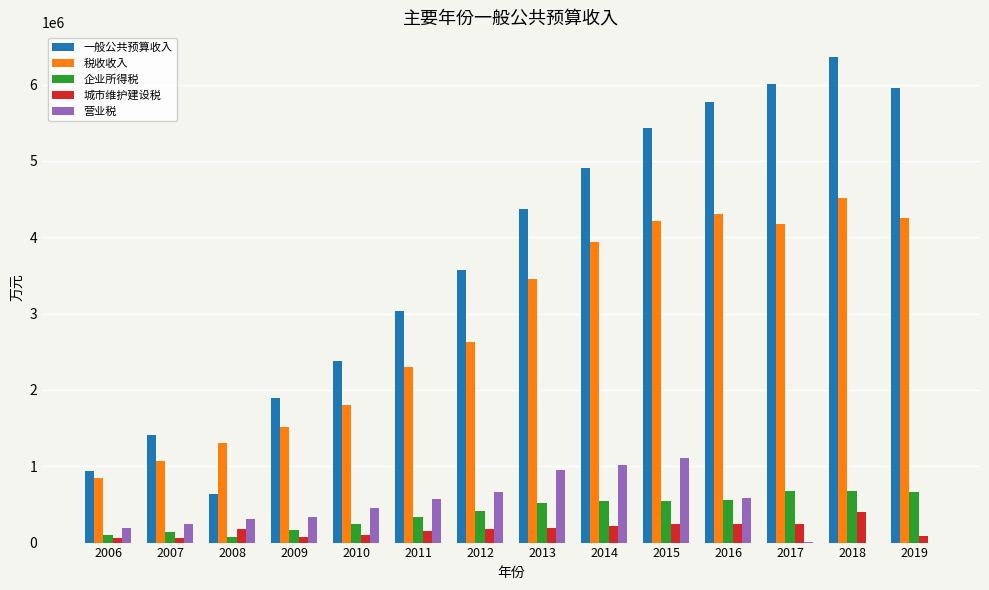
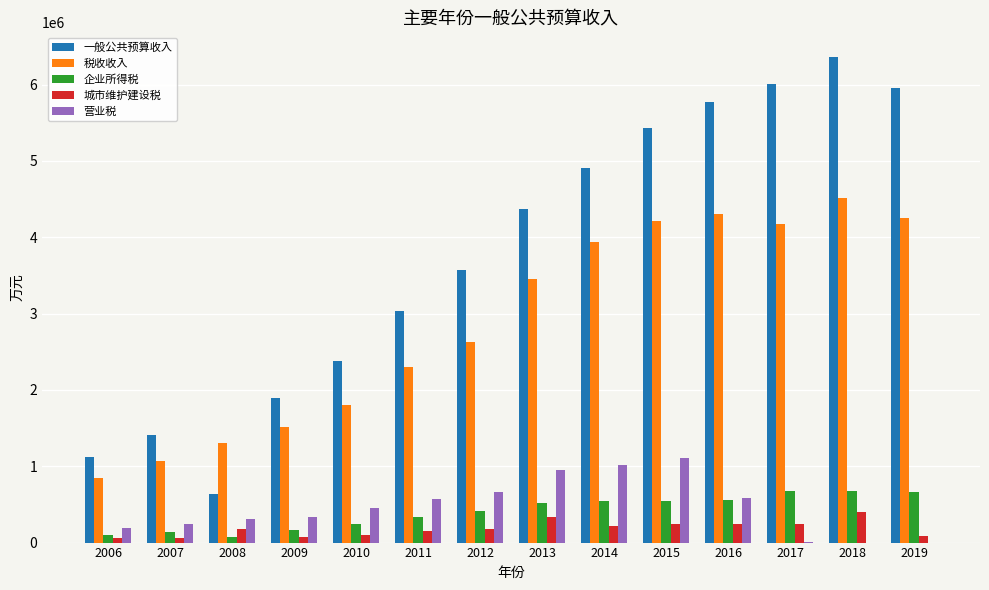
  {
    "一般公共预算收入": {
-     "2006": 900000,
+     "2006": 1100000,
      "2007": 1400000,
      "2008": 600000,
      "2009": 1900000,
      "2010": 2400000,
      "2011": 3000000,
      "2012": 3600000,
      "2013": 4400000,
      "2014": 4900000,
      "2015": 5400000,
      "2016": 5800000,
      "2017": 6000000,
      "2018": 6400000,
      "2019": 6000000
    },
    "税收收入": {
      "2006": 800000,
      "2007": 1100000,
      "2008": 1300000,
      "2009": 1500000,
      "2010": 1800000,
      "2011": 2300000,
      "2012": 2600000,
      "2013": 3500000,
      "2014": 3900000,
      "2015": 4200000,
      "2016": 4300000,
      "2017": 4200000,
      "2018": 4500000,
      "2019": 4300000
    },
    "企业所得税": {
      "2006": 100000,
      "2007": 100000,
      "2008": 100000,
      "2009": 200000,
      "2010": 200000,
      "2011": 300000,
      "2012": 400000,
      "2013": 500000,
      "2014": 500000,
      "2015": 500000,
      "2016": 600000,
      "2017": 700000,
      "2018": 700000,
      "2019": 700000
    },
    "城市维护建设税": {
      "2006": 100000,
      "2007": 100000,
      "2008": 200000,
      "2009": 100000,
      "2010": 100000,
      "2011": 200000,
      "2012": 200000,
-     "2013": 200000,
+     "2013": 300000,
      "2014": 200000,
      "2015": 200000,
      "2016": 200000,
      "2017": 200000,
      "2018": 400000,
      "2019": 100000
    },
    "营业税": {
      "2006": 200000,
      "2007": 200000,
      "2008": 300000,
      "2009": 300000,
      "2010": 500000,
      "2011": 600000,
      "2012": 700000,
      "2013": 900000,
      "2014": 1000000,
      "2015": 1100000,
      "2016": 600000,
      "2018": 0,
      "2019": 0
    }
  }
